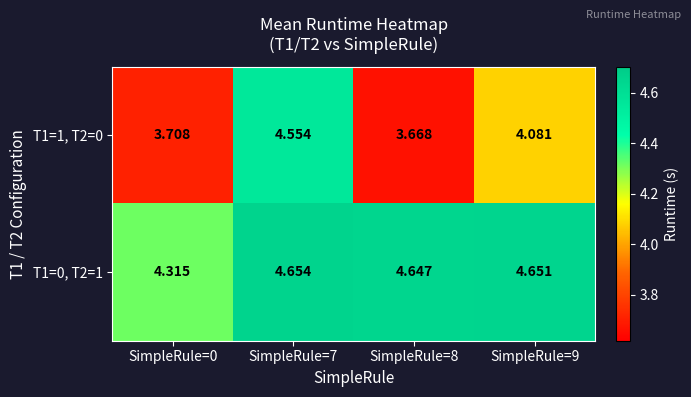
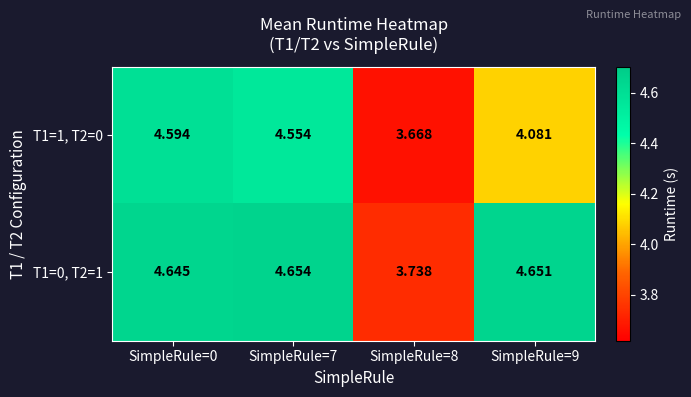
  {
    "T1=1, T2=0": {
-     "SimpleRule=0": 3.708,
+     "SimpleRule=0": 4.594,
      "SimpleRule=7": 4.554,
      "SimpleRule=8": 3.668,
      "SimpleRule=9": 4.081
    },
    "T1=0, T2=1": {
-     "SimpleRule=0": 4.315,
+     "SimpleRule=0": 4.645,
      "SimpleRule=7": 4.654,
-     "SimpleRule=8": 4.647,
+     "SimpleRule=8": 3.738,
      "SimpleRule=9": 4.651
    }
  }
